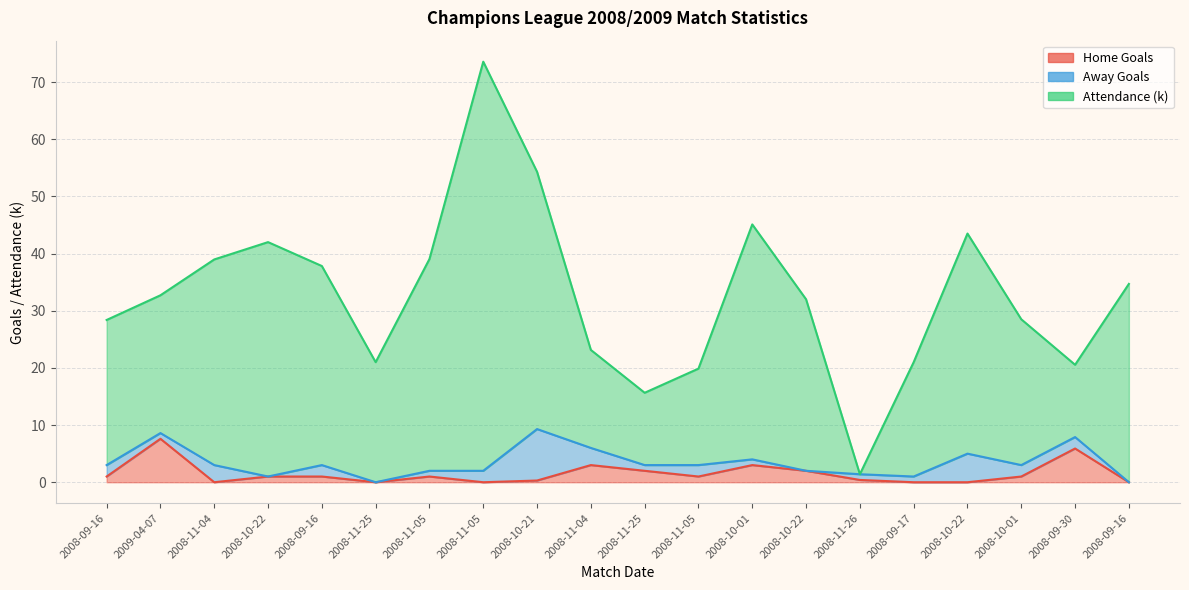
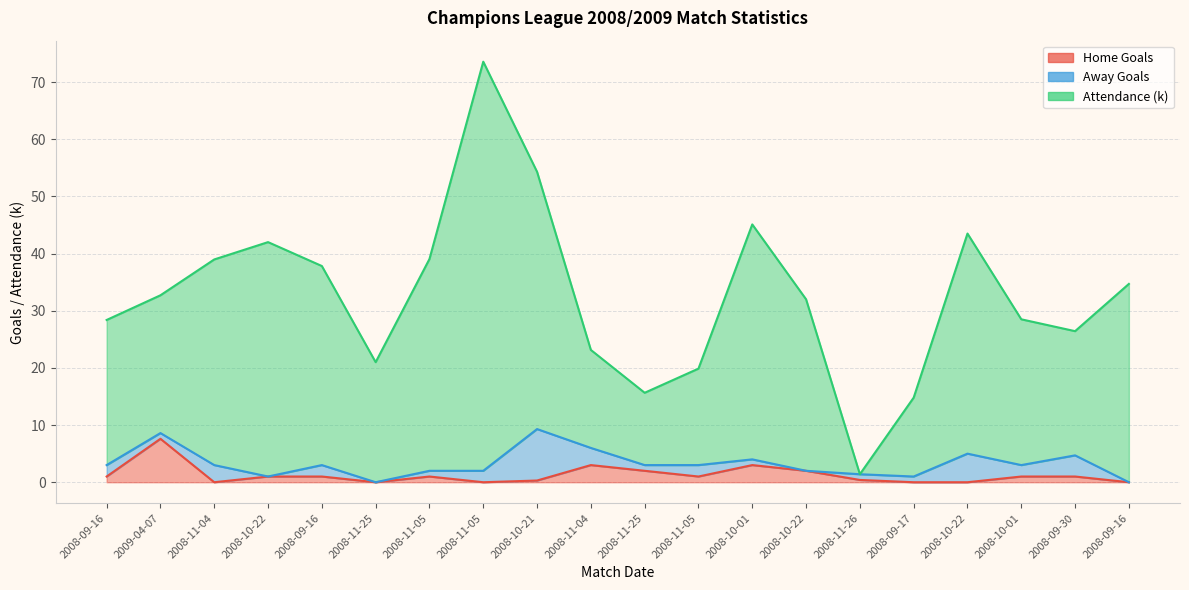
  {
    "Home Goals": {
      "2009-04-07": 8,
      "2008-10-21": 0,
      "2008-11-26": 0,
      "2008-09-17": 0,
-     "2008-09-30": 6
+     "2008-09-30": 1
    },
    "Away Goals": {
      "2009-04-07": 1,
      "2008-10-21": 9,
      "2008-09-17": 1,
-     "2008-09-30": 2
+     "2008-09-30": 4
    },
    "Attendance (k)": {
      "2009-04-07": 24,
      "2008-10-21": 45,
-     "2008-09-17": 20,
-     "2008-09-30": 13
+     "2008-09-17": 14,
+     "2008-09-30": 22
    }
  }
